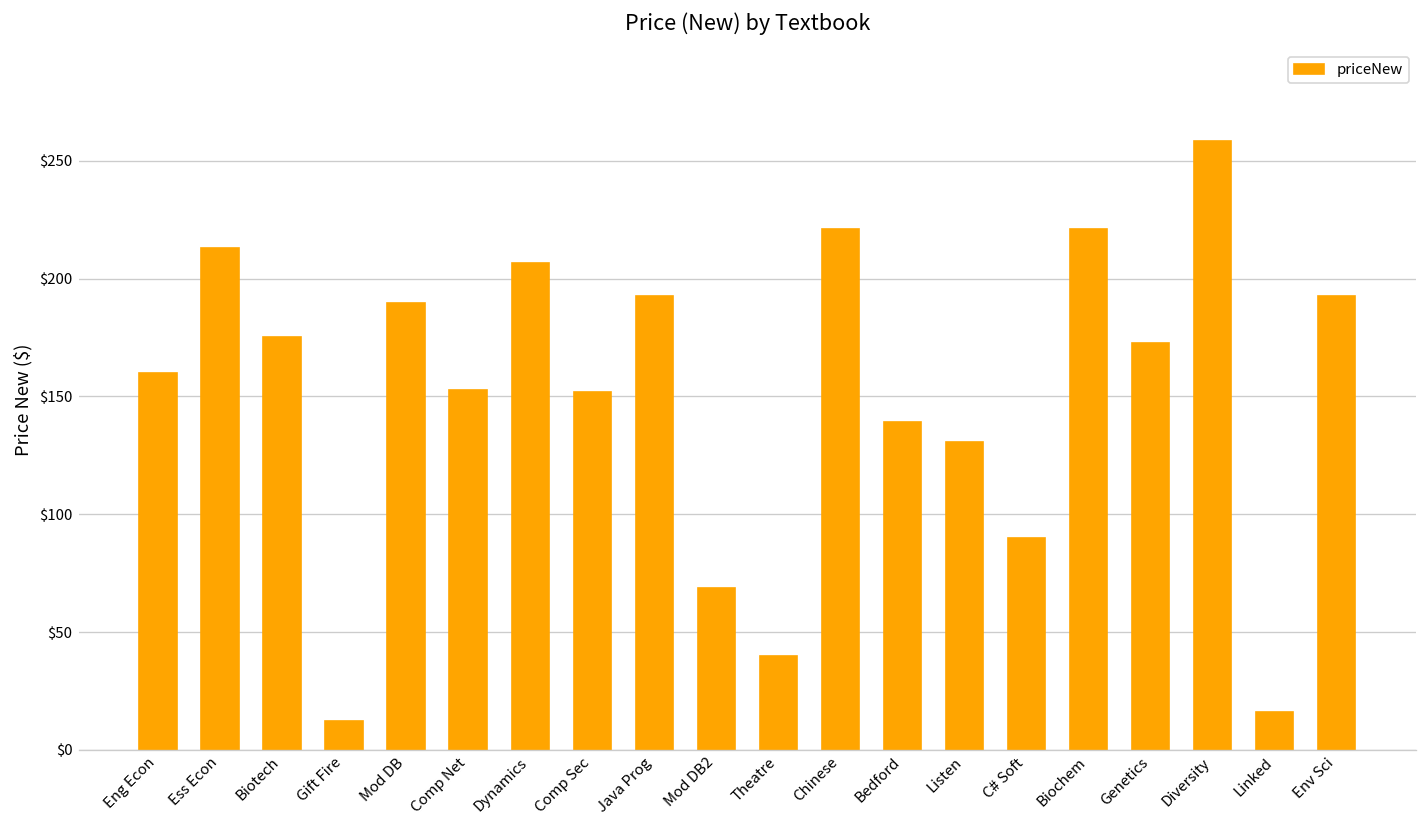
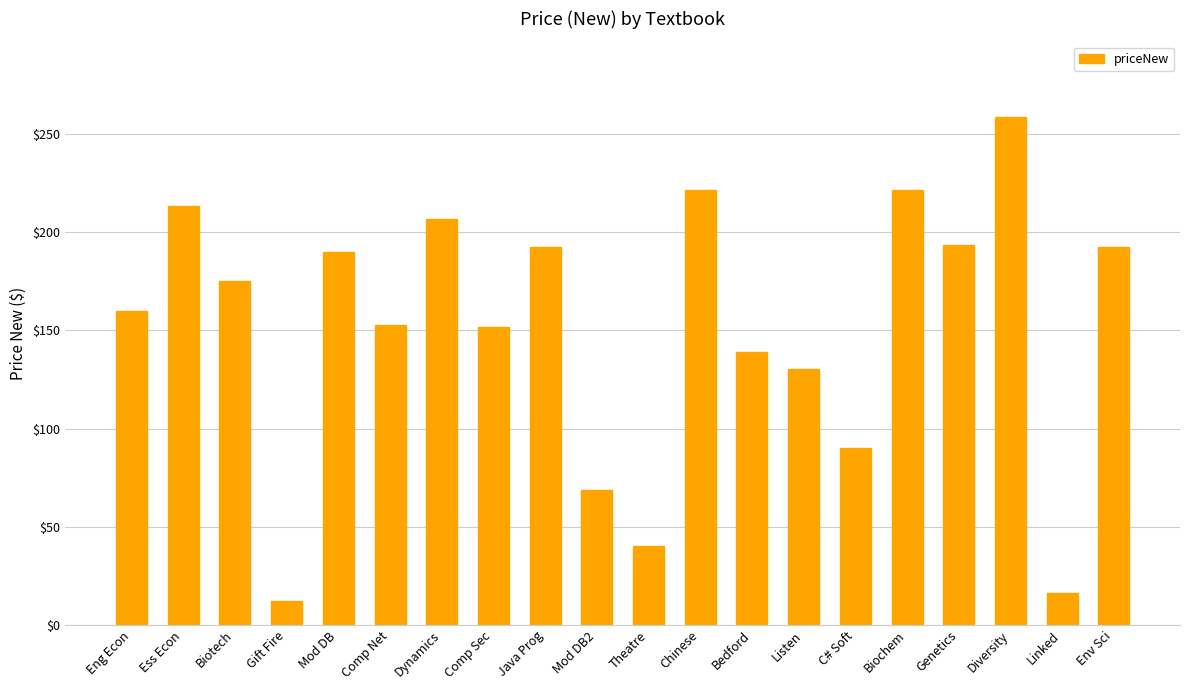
  {
    "Eng Econ": "$160",
    "Ess Econ": "$213",
    "Biotech": "$175",
    "Gift Fire": "$12",
    "Mod DB": "$190",
    "Comp Net": "$153",
    "Dynamics": "$207",
    "Comp Sec": "$152",
    "Java Prog": "$193",
    "Mod DB2": "$69",
    "Theatre": "$40",
    "Chinese": "$221",
    "Bedford": "$139",
    "Listen": "$131",
    "C# Soft": "$90",
    "Biochem": "$221",
-   "Genetics": "$173",
+   "Genetics": "$194",
    "Diversity": "$258",
    "Linked": "$16",
    "Env Sci": "$193"
  }
